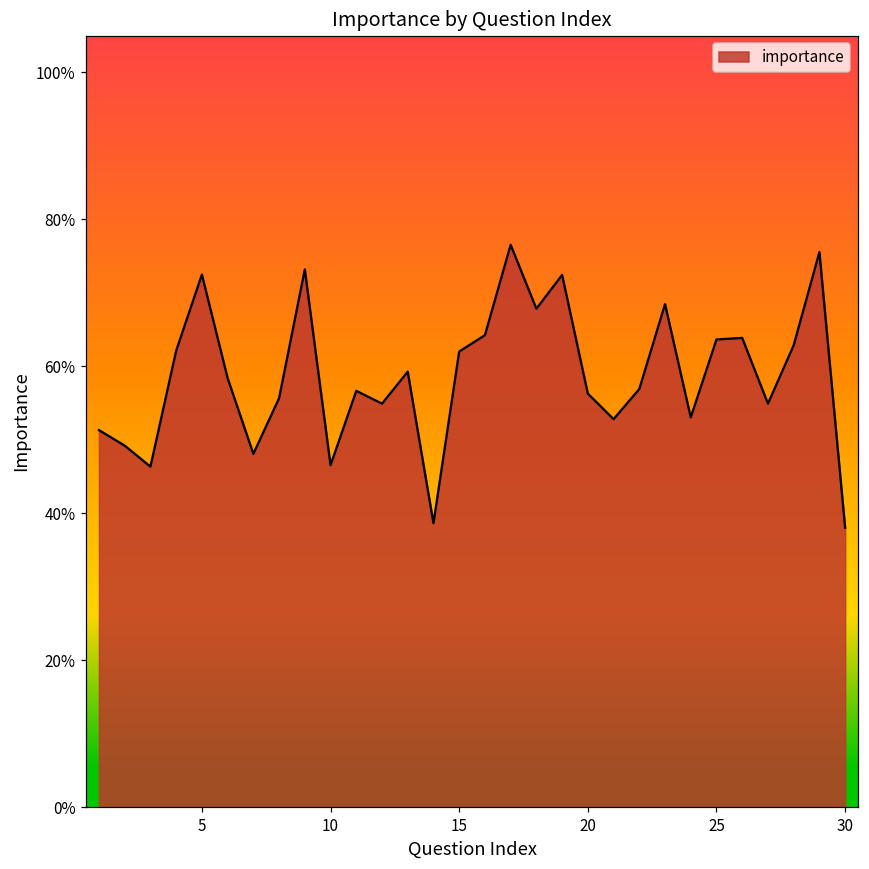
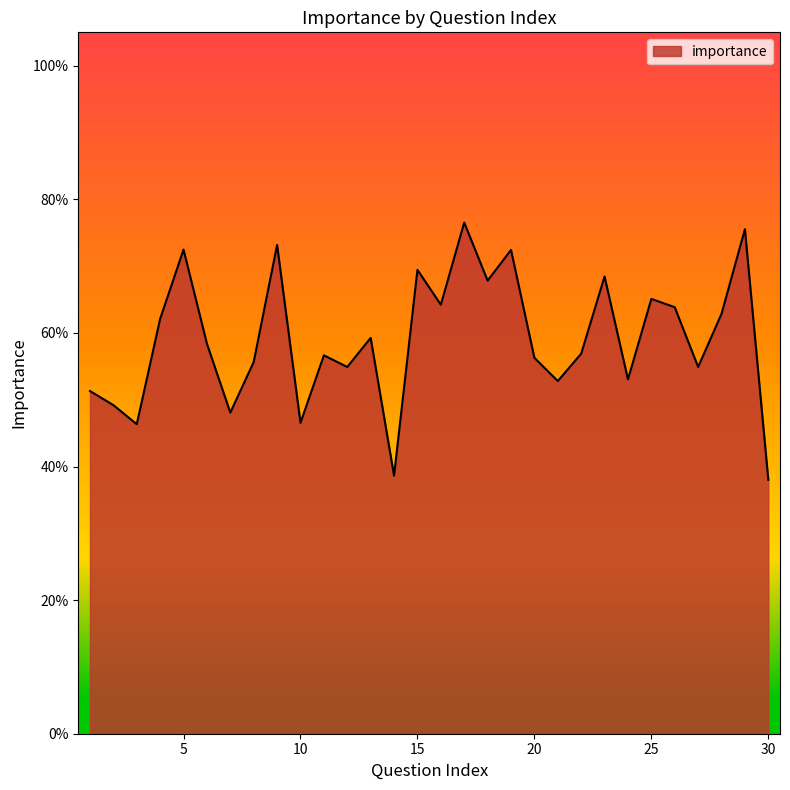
  {
    "5": "72%",
    "10": "47%",
-   "15": "62%",
+   "15": "69%",
    "20": "56%",
-   "25": "64%",
+   "25": "65%",
    "30": "38%"
  }
